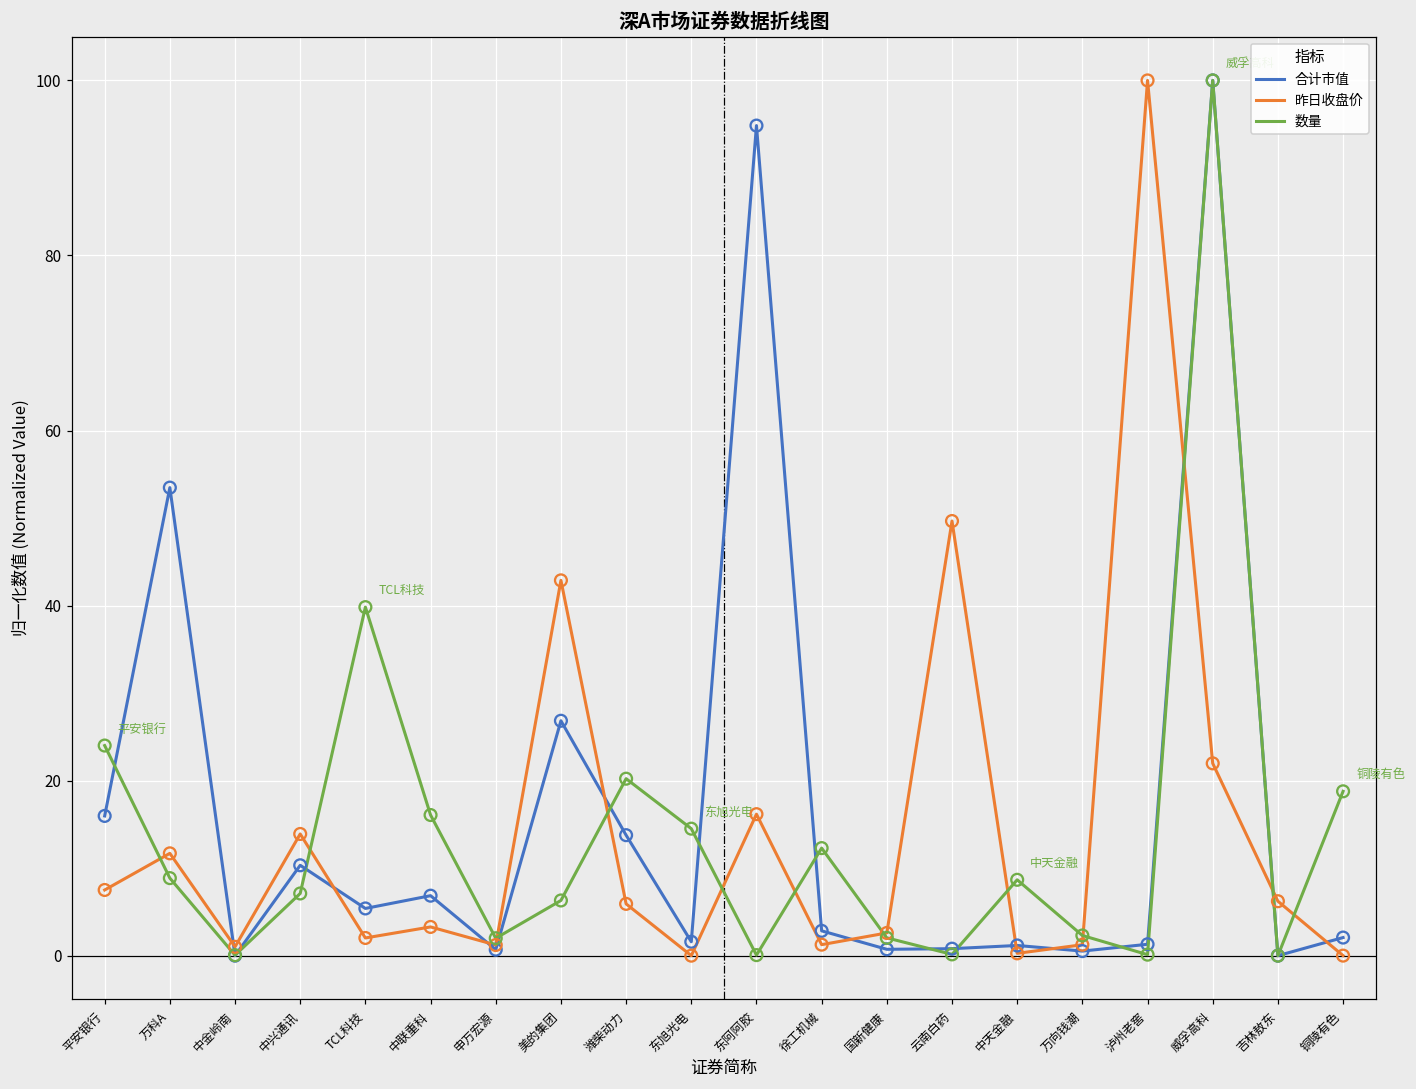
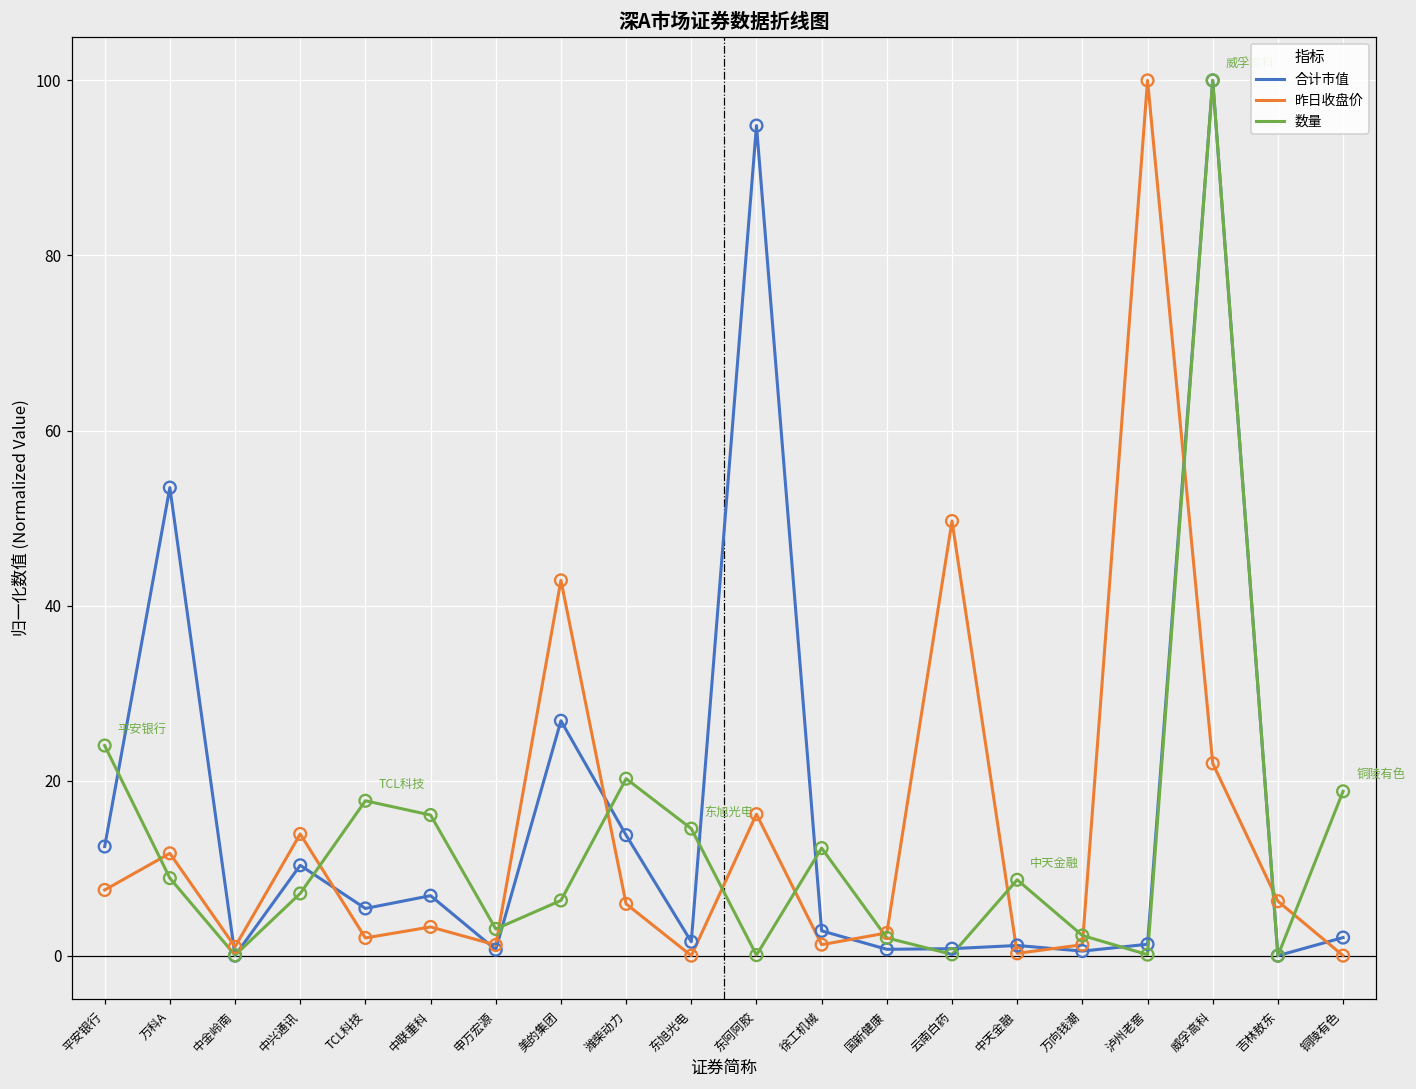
  {
    "合计市值": {
-     "平安银行": 16,
+     "平安银行": 12,
      "万科A": 53,
      "中兴通讯": 10,
      "TCL科技": 5,
      "中联重科": 7,
      "申万宏源": 1,
      "美的集团": 27,
      "潍柴动力": 14,
      "东旭光电": 2,
      "东阿阿胶": 95,
      "徐工机械": 3,
      "国新健康": 1,
      "云南白药": 1,
      "中天金融": 1,
      "万向钱潮": 1,
      "泸州老窖": 1,
      "铜陵有色": 2
    },
    "昨日收盘价": {
      "平安银行": 8,
      "万科A": 12,
      "中金岭南": 1,
      "中兴通讯": 14,
      "TCL科技": 2,
      "中联重科": 3,
      "申万宏源": 1,
      "美的集团": 43,
      "潍柴动力": 6,
      "东旭光电": 0,
      "东阿阿胶": 16,
      "徐工机械": 1,
      "国新健康": 3,
      "云南白药": 50,
      "中天金融": 0,
      "万向钱潮": 1,
      "泸州老窖": 100,
      "威孚高科": 22,
      "吉林敖东": 6,
      "铜陵有色": 0
    },
    "数量": {
      "平安银行": 24,
      "万科A": 9,
      "中兴通讯": 7,
-     "TCL科技": 40,
+     "TCL科技": 18,
      "中联重科": 16,
-     "申万宏源": 2,
+     "申万宏源": 3,
      "美的集团": 6,
      "潍柴动力": 20,
      "东旭光电": 15,
      "东阿阿胶": 0,
      "徐工机械": 12,
      "国新健康": 2,
      "云南白药": 0,
      "中天金融": 9,
      "万向钱潮": 2,
      "泸州老窖": 0,
      "铜陵有色": 19
    }
  }
